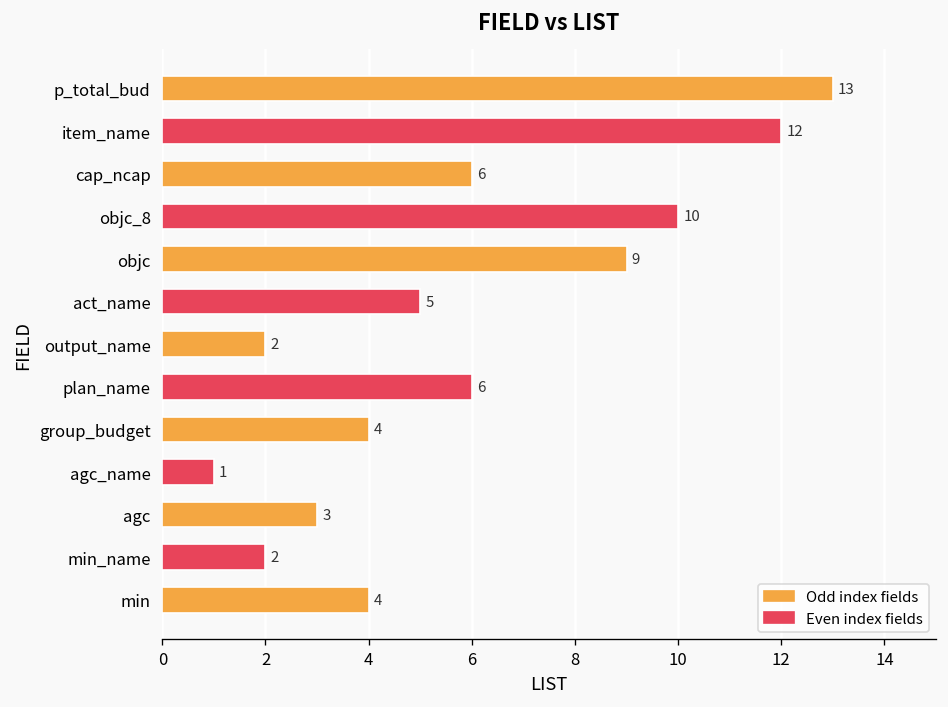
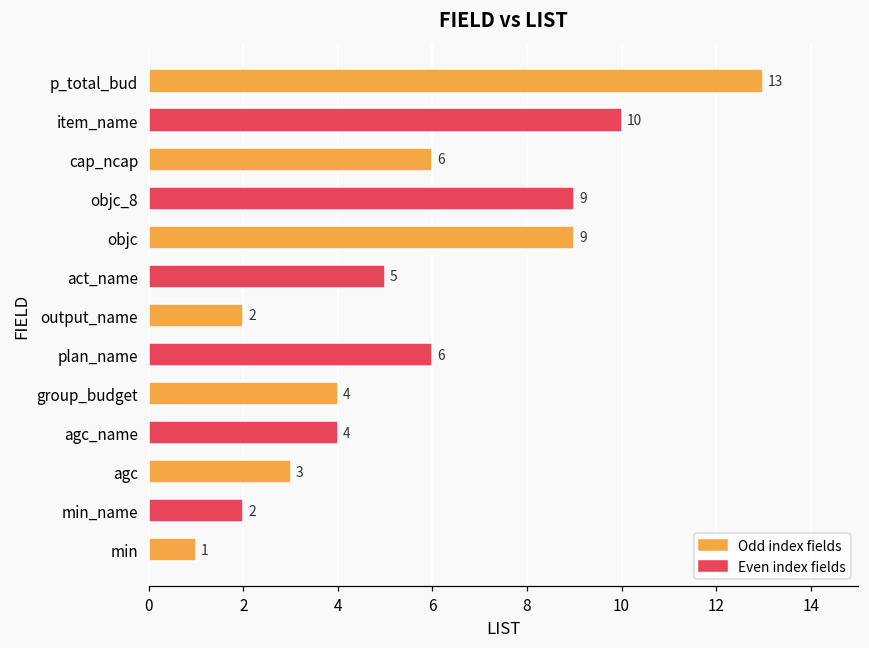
  {
    "p_total_bud": 13,
-   "item_name": 12,
+   "item_name": 10,
    "cap_ncap": 6,
-   "objc_8": 10,
+   "objc_8": 9,
    "objc": 9,
    "act_name": 5,
    "output_name": 2,
    "plan_name": 6,
    "group_budget": 4,
-   "agc_name": 1,
+   "agc_name": 4,
    "agc": 3,
    "min_name": 2,
-   "min": 4
+   "min": 1
  }
